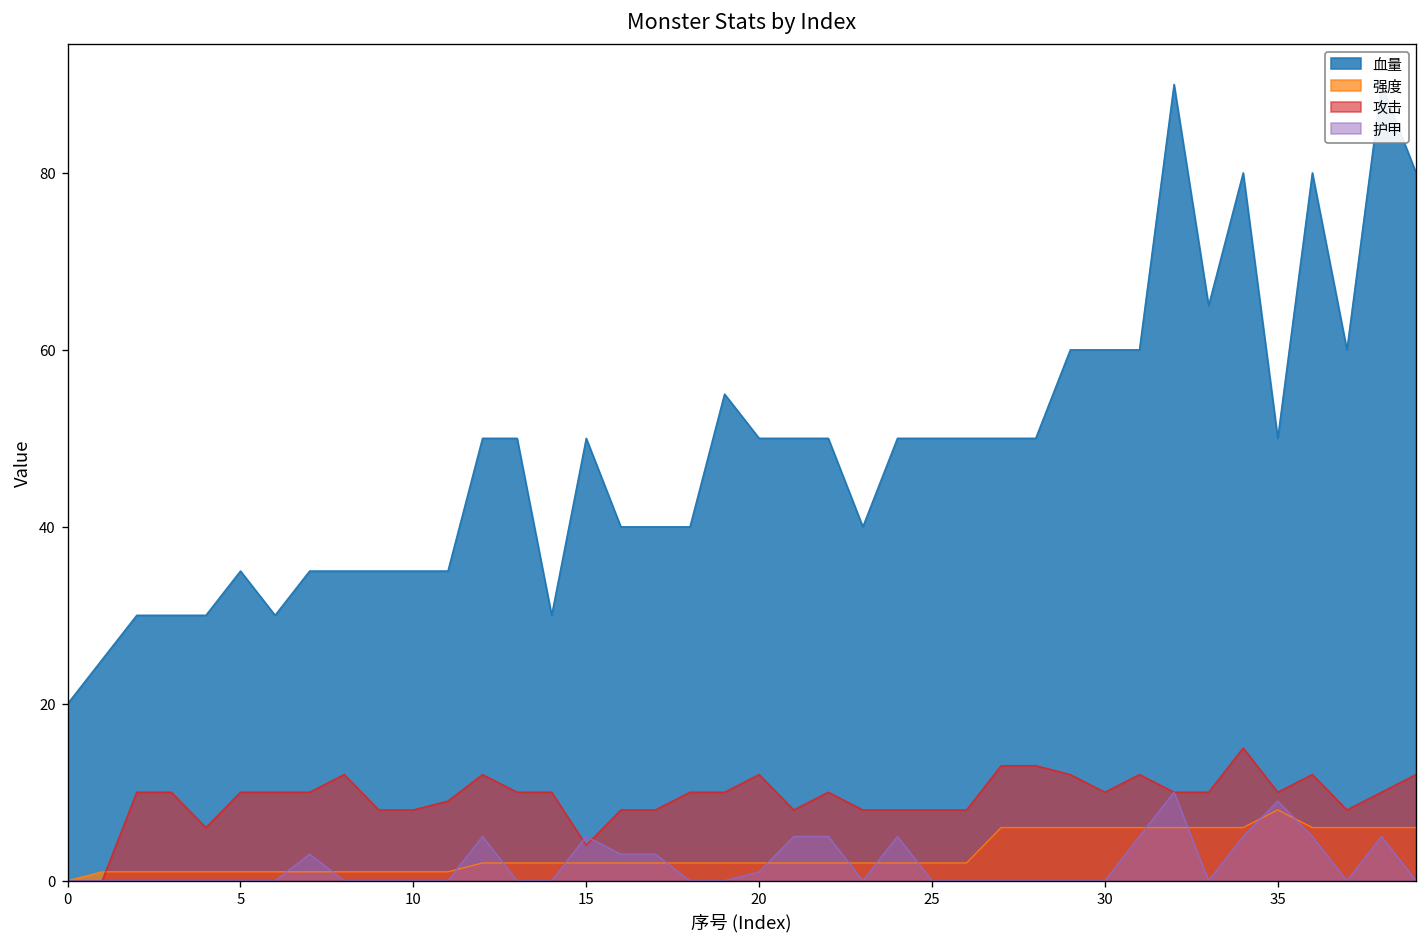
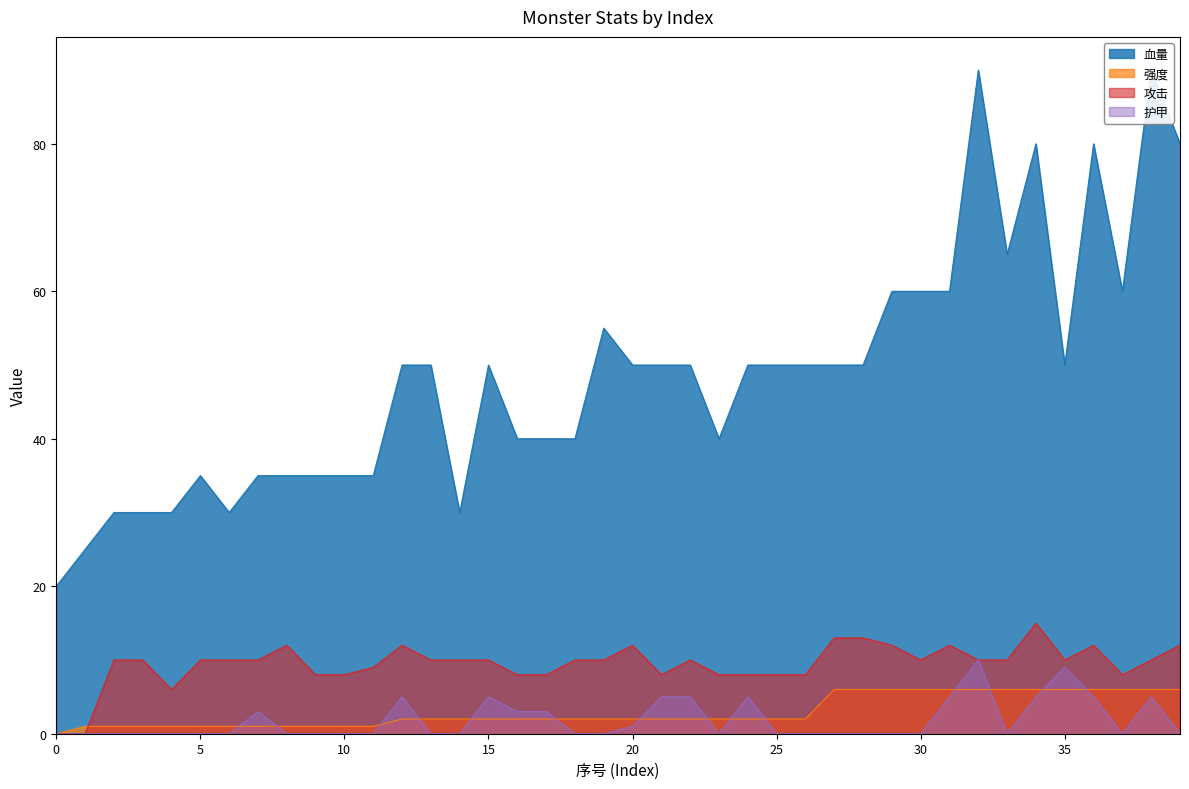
  {
    "血量": {
      "0": 20,
      "5": 35,
      "10": 35,
      "15": 50,
      "20": 50,
      "25": 50,
      "30": 60,
      "35": 50
    },
    "强度": {
      "5": 1,
      "10": 1,
      "15": 2,
      "20": 2,
      "25": 2,
      "30": 6,
-     "35": 8
+     "35": 6
    },
    "攻击": {
      "5": 10,
      "10": 8,
-     "15": 4,
+     "15": 10,
      "20": 12,
      "25": 8,
      "30": 10,
      "35": 10
    },
    "护甲": {
      "5": 0,
      "10": 0,
      "15": 5,
      "20": 1,
      "25": 0,
      "30": 0,
      "35": 9
    }
  }
